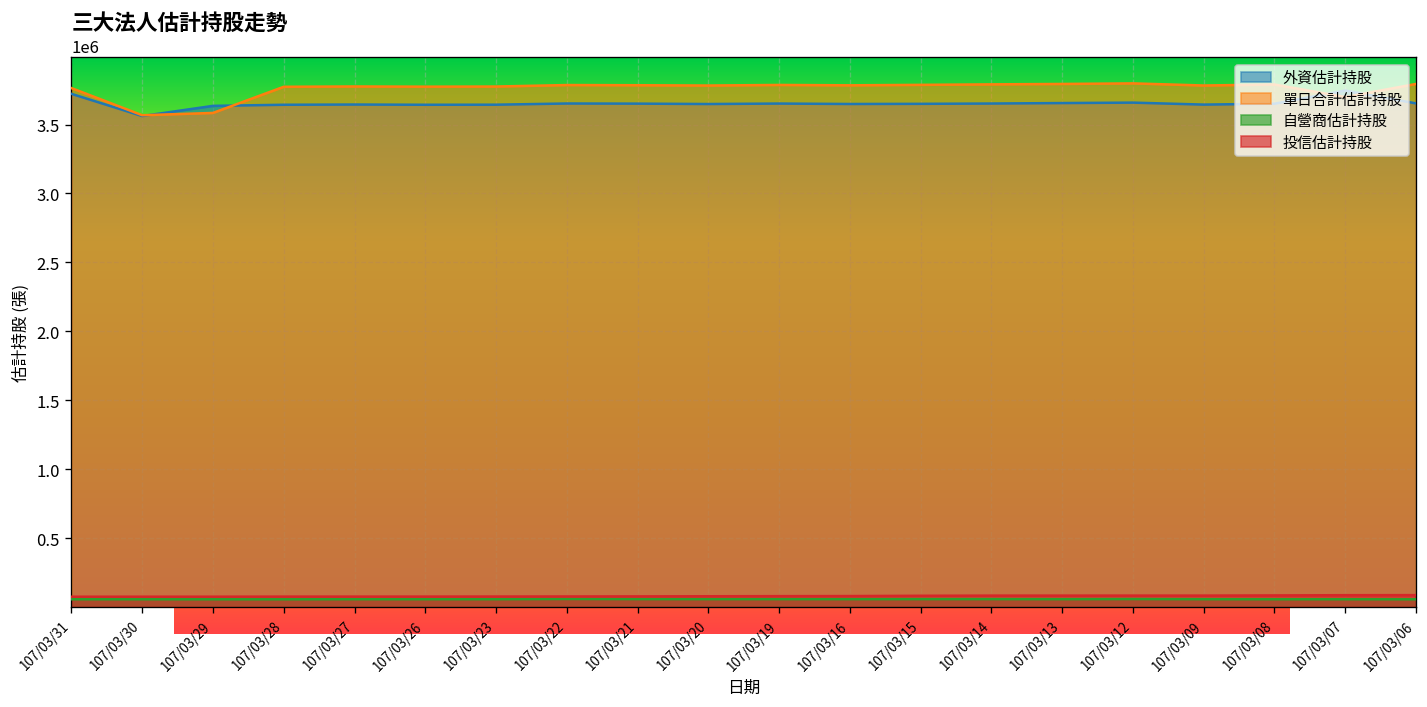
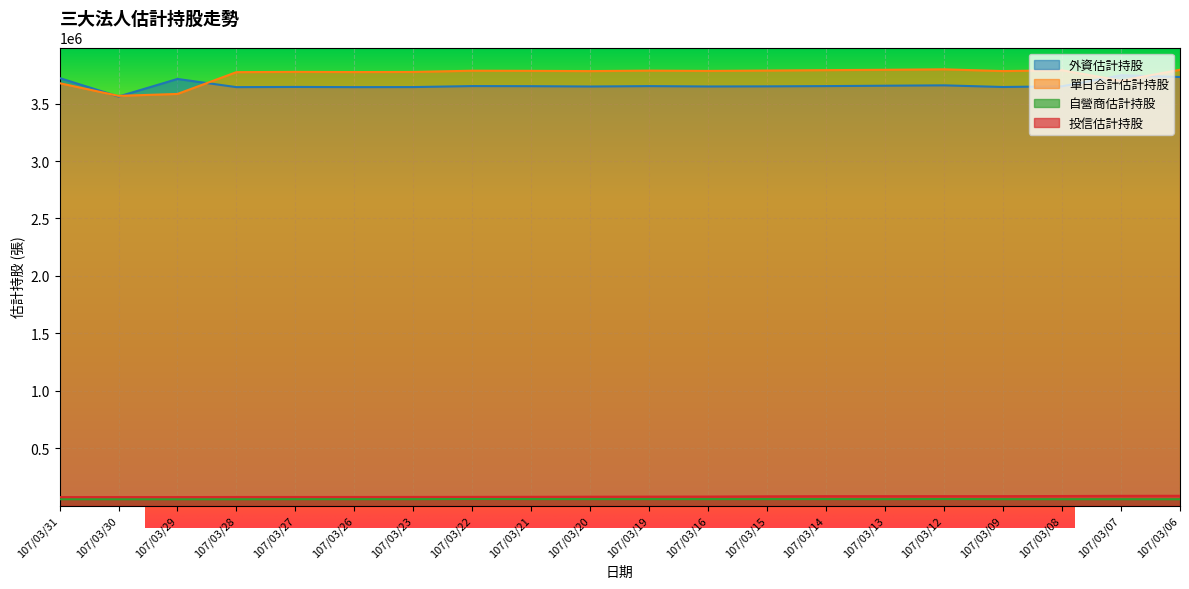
  {
    "三大法人估計持股走勢": {
      "外資估計持股": {
        "107/03/31": 3720000,
-       "107/03/29": 3640000,
-       "107/03/06": 3650000
+       "107/03/29": 3720000,
+       "107/03/06": 3730000
      },
      "單日合計估計持股": {
-       "107/03/31": 3760000,
+       "107/03/31": 3680000,
        "107/03/29": 3580000,
        "107/03/06": 3790000
      },
      "自營商估計持股": {
        "107/03/07": 60000,
        "107/03/06": 60000
      },
      "投信估計持股": {
        "107/03/07": 90000,
        "107/03/06": 90000
      }
    }
  }
